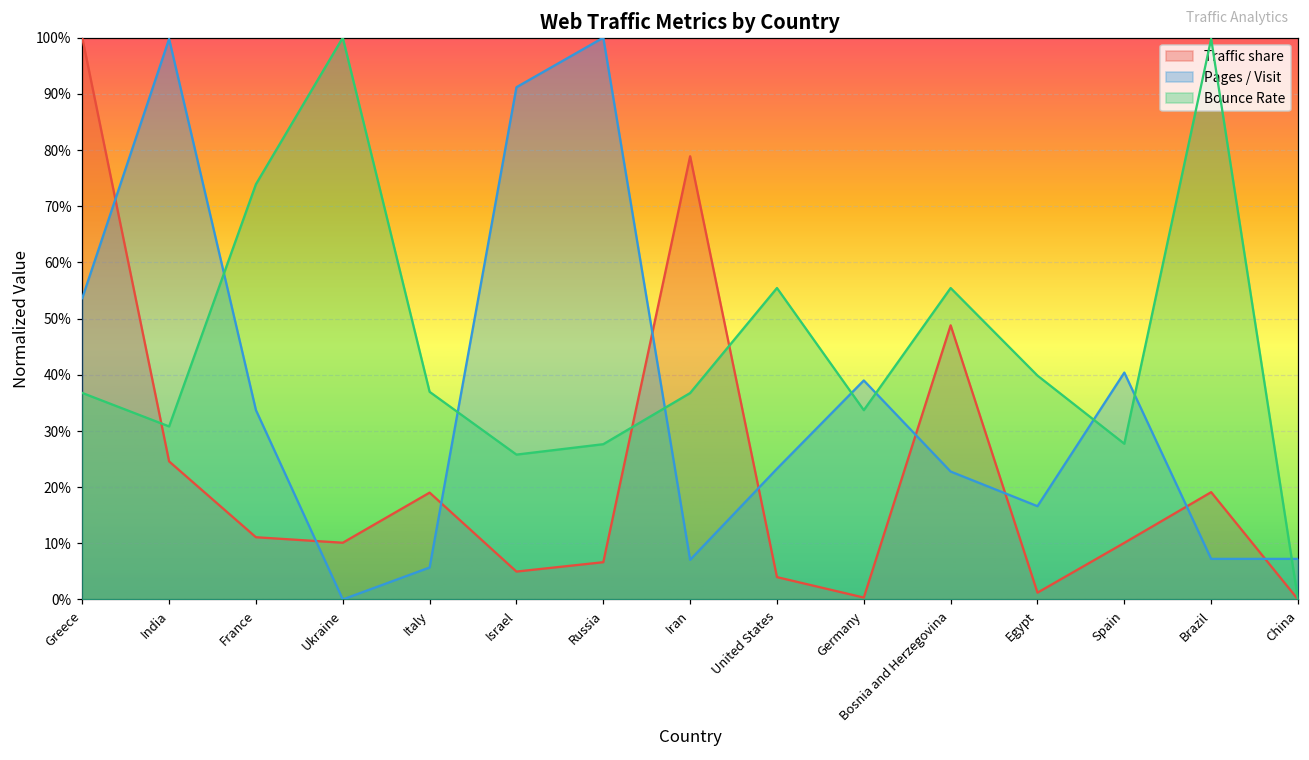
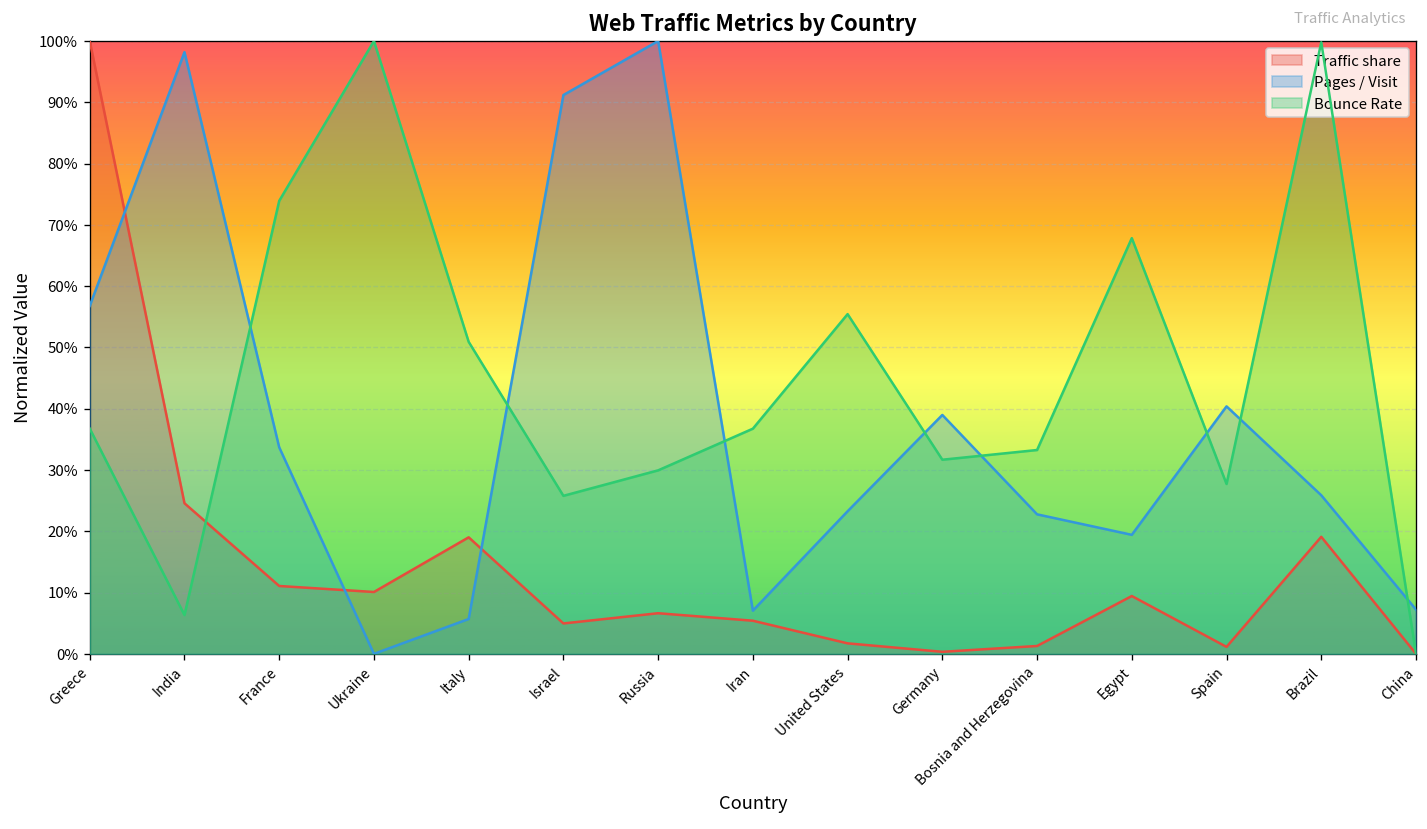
  {
    "Traffic share": {
      "Greece": "100%",
      "India": "25%",
      "France": "11%",
      "Ukraine": "10%",
      "Italy": "19%",
      "Israel": "5%",
      "Russia": "7%",
-     "Iran": "79%",
-     "United States": "4%",
+     "Iran": "5%",
+     "United States": "2%",
      "Germany": "0%",
-     "Bosnia and Herzegovina": "49%",
-     "Egypt": "1%",
-     "Spain": "10%",
+     "Bosnia and Herzegovina": "1%",
+     "Egypt": "9%",
+     "Spain": "1%",
      "Brazil": "19%"
    },
    "Pages / Visit": {
-     "Greece": "54%",
-     "India": "100%",
+     "Greece": "57%",
+     "India": "98%",
      "France": "34%",
      "Ukraine": "0%",
      "Italy": "6%",
      "Israel": "91%",
      "Russia": "100%",
      "Iran": "7%",
      "United States": "23%",
      "Germany": "39%",
      "Bosnia and Herzegovina": "23%",
-     "Egypt": "17%",
+     "Egypt": "19%",
      "Spain": "40%",
-     "Brazil": "7%",
+     "Brazil": "26%",
      "China": "7%"
    },
    "Bounce Rate": {
      "Greece": "37%",
-     "India": "31%",
+     "India": "6%",
      "France": "74%",
      "Ukraine": "100%",
-     "Italy": "37%",
+     "Italy": "51%",
      "Israel": "26%",
-     "Russia": "28%",
+     "Russia": "30%",
      "Iran": "37%",
      "United States": "55%",
-     "Germany": "34%",
-     "Bosnia and Herzegovina": "55%",
-     "Egypt": "40%",
+     "Germany": "32%",
+     "Bosnia and Herzegovina": "33%",
+     "Egypt": "68%",
      "Spain": "28%",
      "Brazil": "100%"
    }
  }
